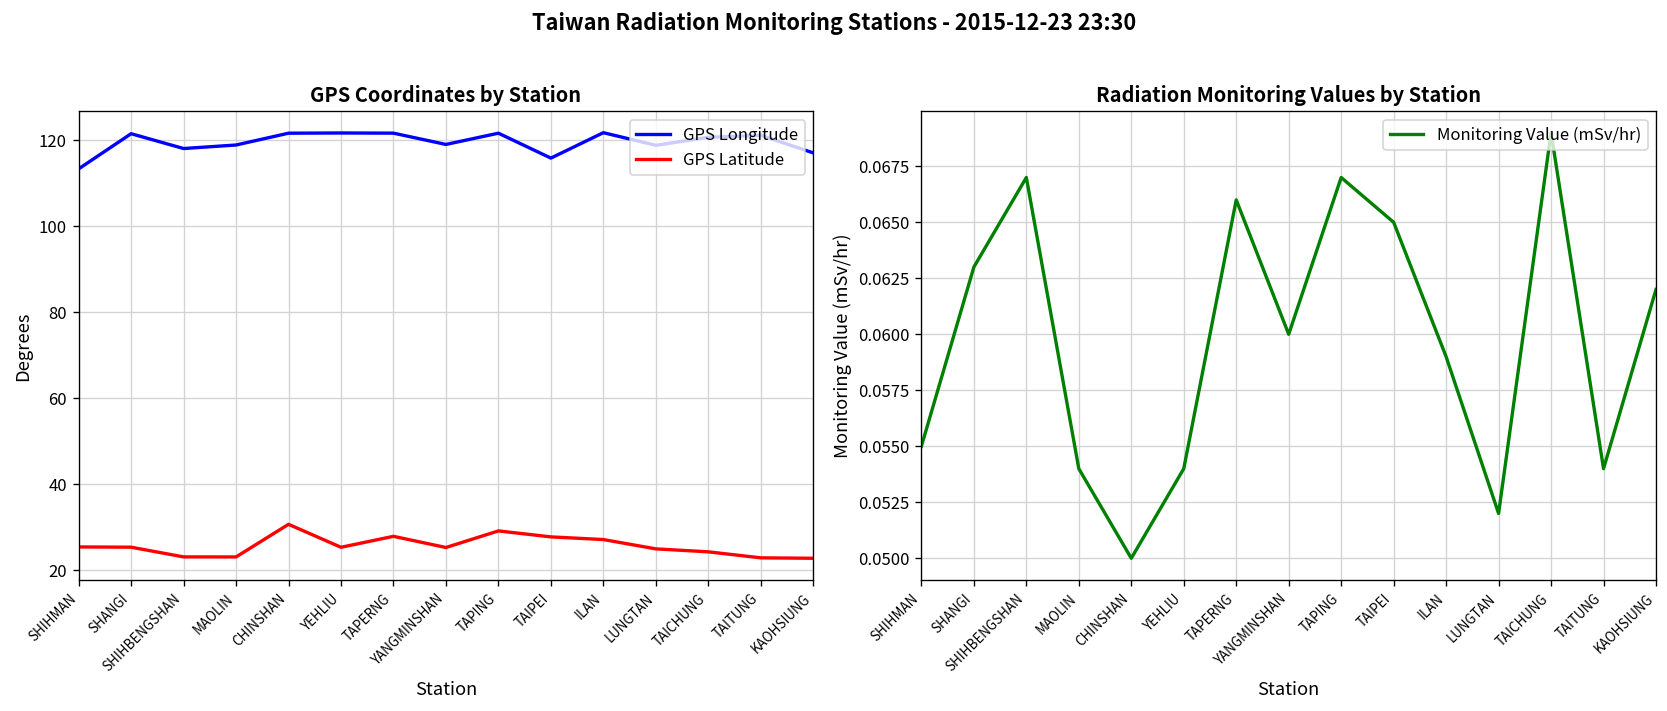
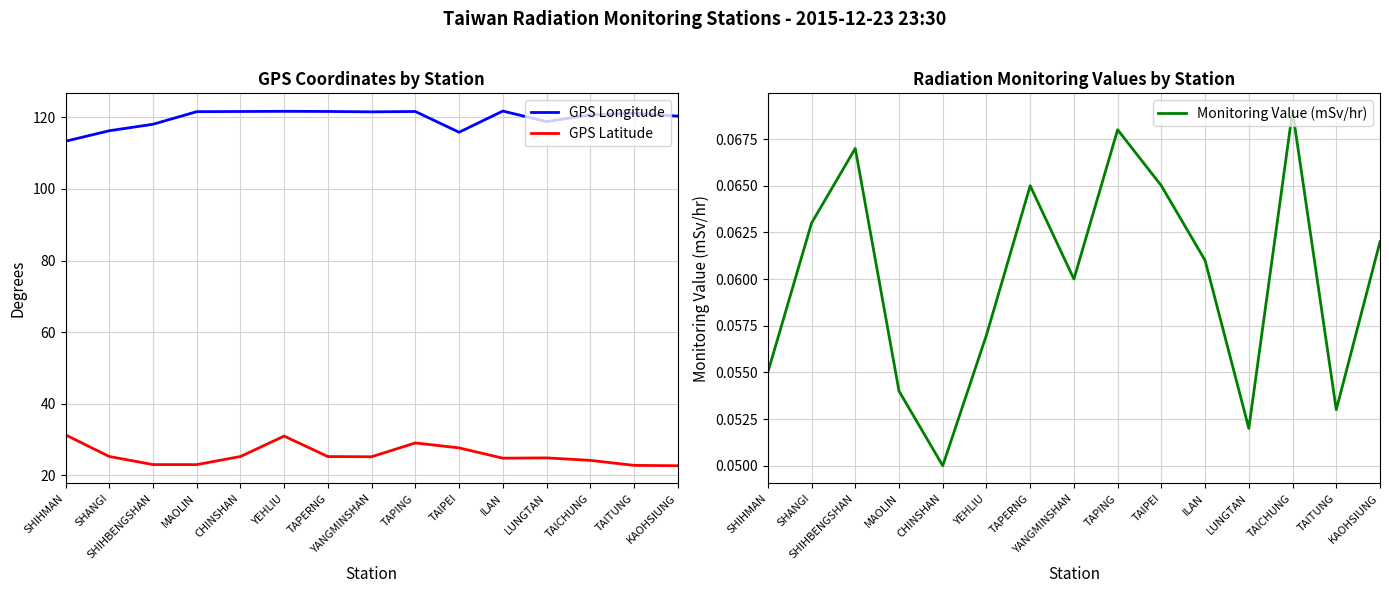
  {
    "GPS Coordinates by Station": {
      "GPS Longitude": {
        "SHIHMAN": 113,
-       "SHANGI": 122,
+       "SHANGI": 116,
        "SHIHBENGSHAN": 118,
-       "MAOLIN": 119,
+       "MAOLIN": 122,
        "CHINSHAN": 122,
        "YEHLIU": 122,
        "TAPERNG": 122,
-       "YANGMINSHAN": 119,
+       "YANGMINSHAN": 122,
        "TAPING": 122,
        "TAIPEI": 116,
        "ILAN": 122,
-       "KAOHSIUNG": 117
+       "KAOHSIUNG": 120
      },
      "GPS Latitude": {
-       "SHIHMAN": 25,
+       "SHIHMAN": 31,
        "SHANGI": 25,
        "SHIHBENGSHAN": 23,
        "MAOLIN": 23,
-       "CHINSHAN": 31,
-       "YEHLIU": 25,
-       "TAPERNG": 28,
+       "CHINSHAN": 25,
+       "YEHLIU": 31,
+       "TAPERNG": 25,
        "YANGMINSHAN": 25,
        "TAPING": 29,
        "TAIPEI": 28,
-       "ILAN": 27,
+       "ILAN": 25,
        "LUNGTAN": 25,
        "TAICHUNG": 24,
        "TAITUNG": 23,
        "KAOHSIUNG": 23
      }
    },
    "Radiation Monitoring Values by Station": {
      "SHIHMAN": 0.055,
      "SHANGI": 0.063,
      "SHIHBENGSHAN": 0.067,
      "MAOLIN": 0.054,
      "CHINSHAN": 0.050,
-     "YEHLIU": 0.054,
-     "TAPERNG": 0.066,
+     "YEHLIU": 0.057,
+     "TAPERNG": 0.065,
      "YANGMINSHAN": 0.060,
-     "TAPING": 0.067,
+     "TAPING": 0.068,
      "TAIPEI": 0.065,
-     "ILAN": 0.059,
+     "ILAN": 0.061,
      "LUNGTAN": 0.052,
-     "TAITUNG": 0.054,
+     "TAITUNG": 0.053,
      "KAOHSIUNG": 0.062
    }
  }
